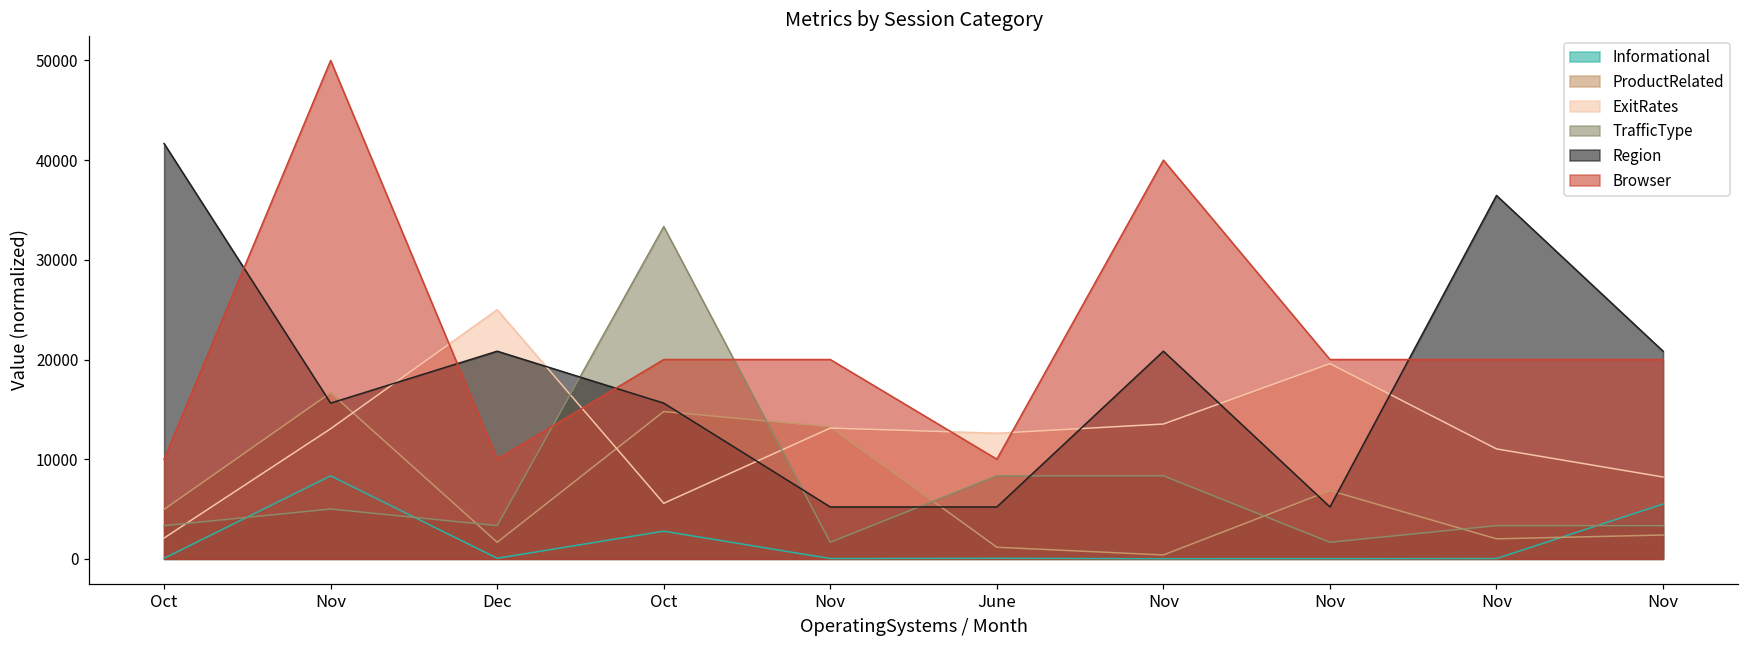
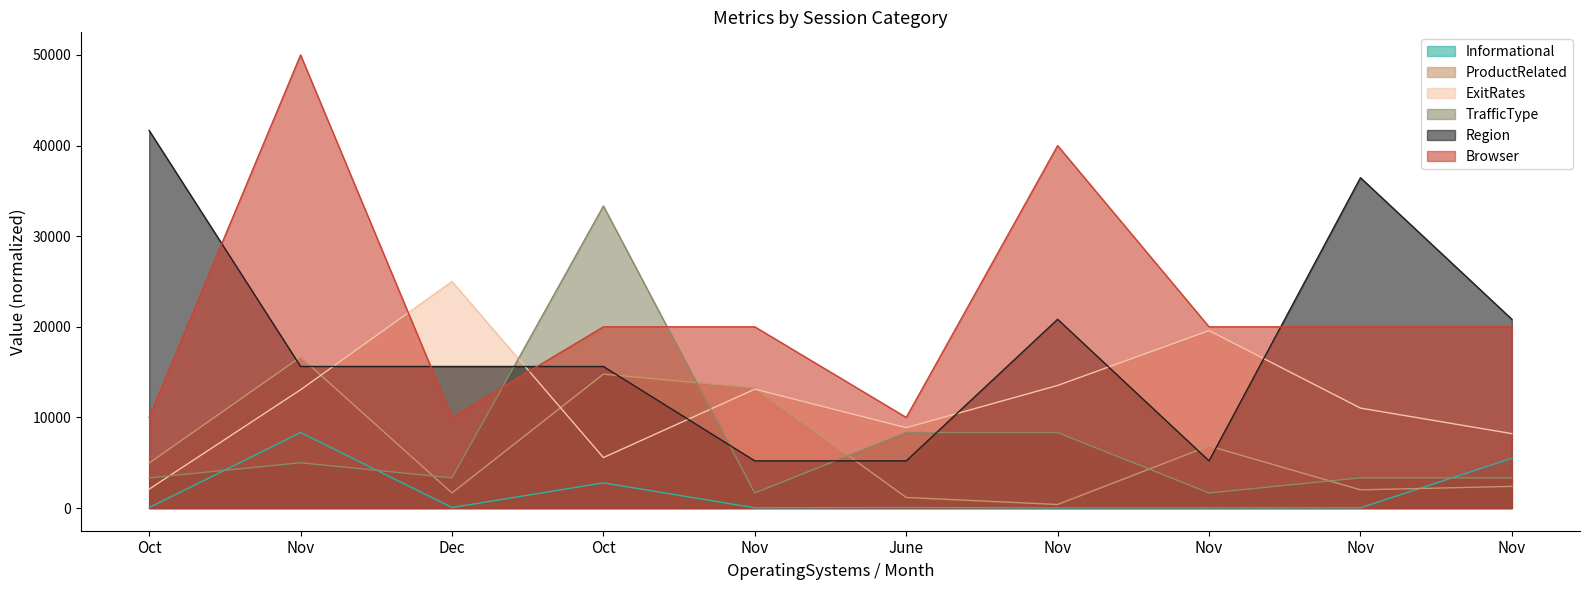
  {
    "Informational": {
      "Dec": 0,
      "June": 0
    },
    "ExitRates": {
      "Dec": 25000,
-     "June": 13000
+     "June": 9000
    },
    "Region": {
-     "Dec": 21000,
+     "Dec": 16000,
      "June": 5000
    },
    "Browser": {
      "Dec": 10000,
      "June": 10000
    }
  }
